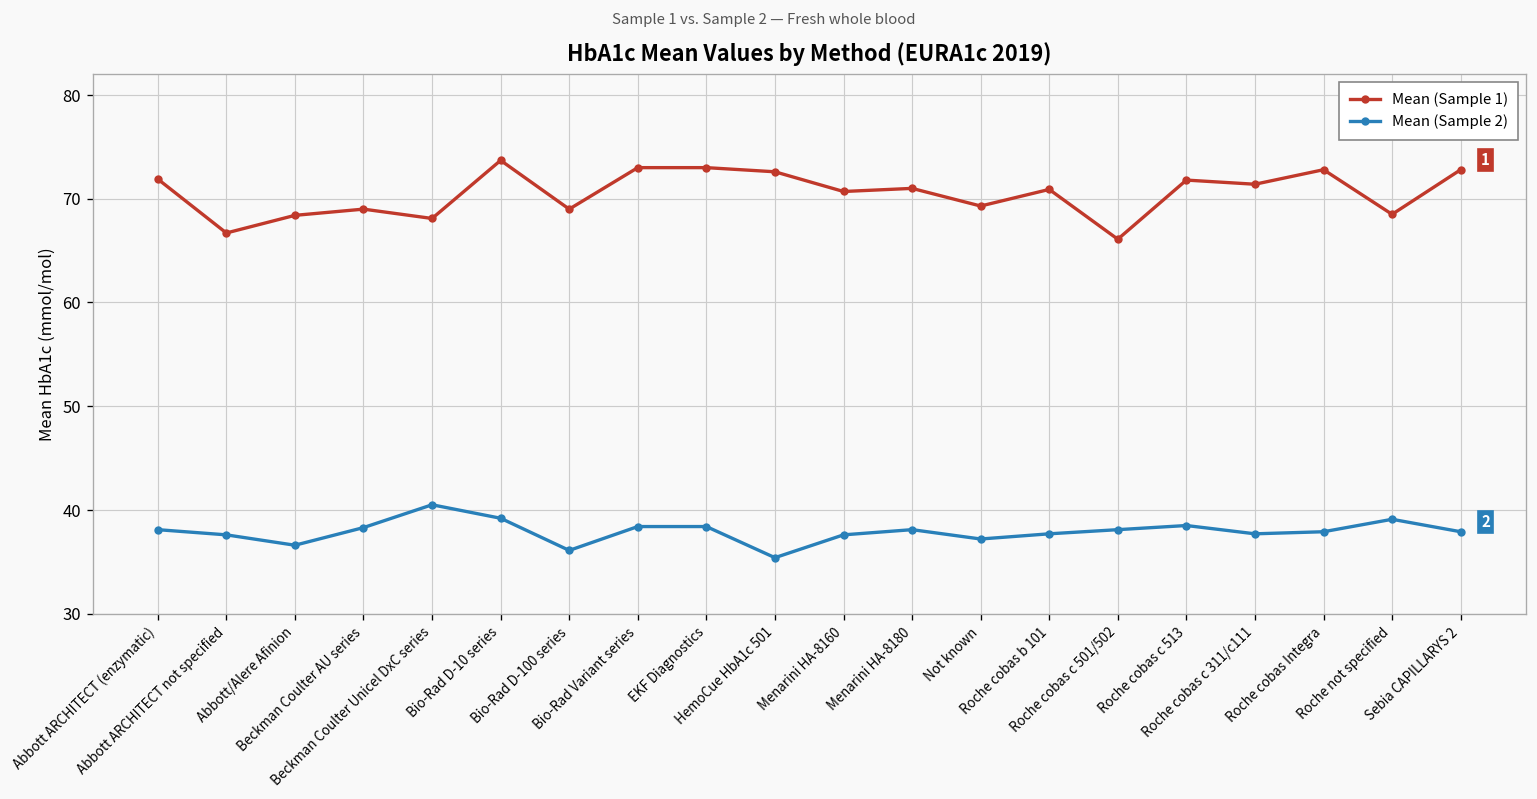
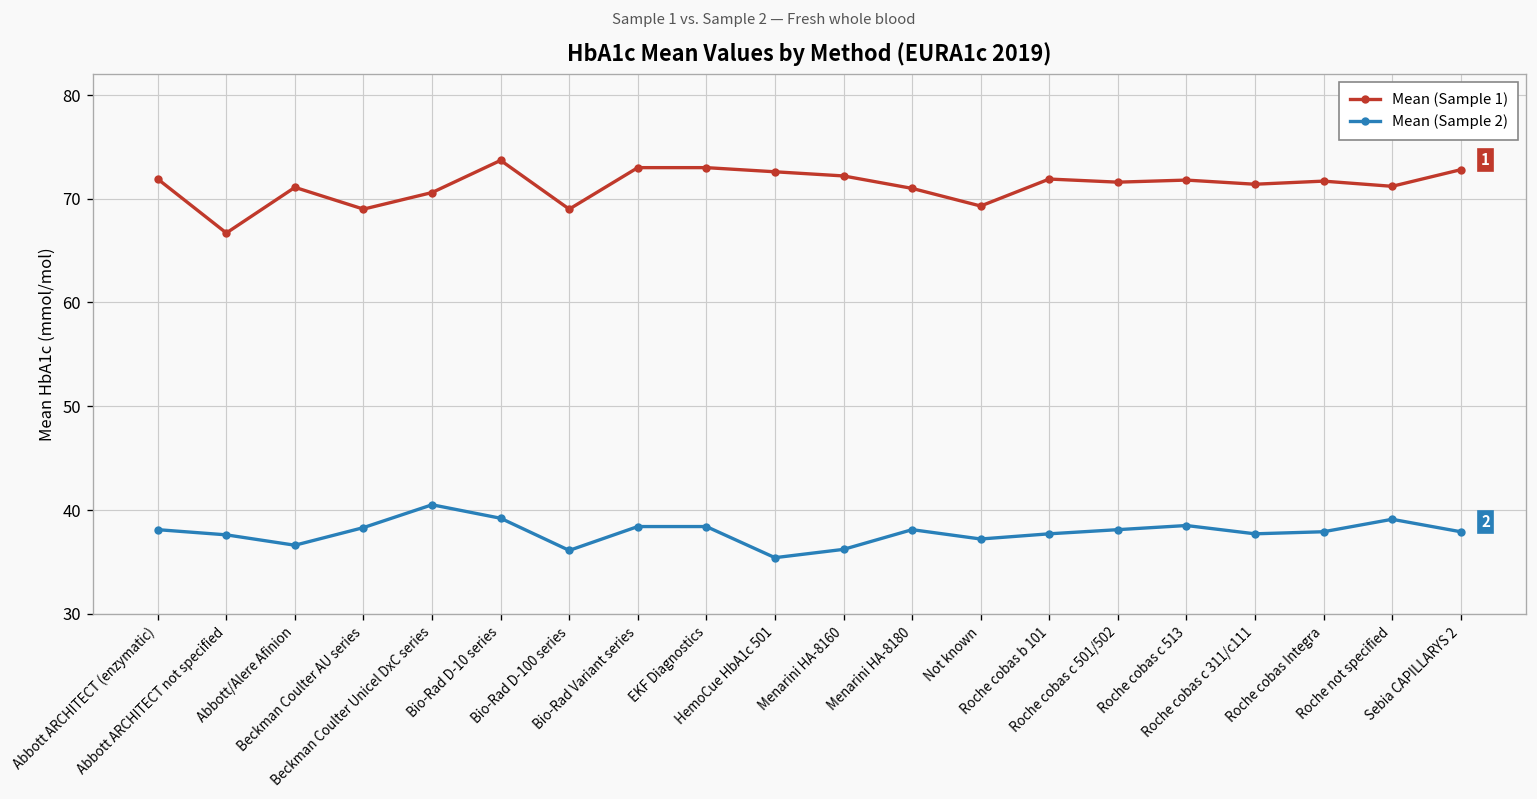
  {
    "Mean (Sample 1)": {
      "Abbott ARCHITECT (enzymatic)": 72,
      "Abbott ARCHITECT not specified": 67,
-     "Abbott/Alere Afinion": 68,
+     "Abbott/Alere Afinion": 71,
      "Beckman Coulter AU series": 69,
-     "Beckman Coulter Unicel DxC series": 68,
+     "Beckman Coulter Unicel DxC series": 71,
      "Bio-Rad D-10 series": 74,
      "Bio-Rad D-100 series": 69,
      "Bio-Rad Variant series": 73,
      "EKF Diagnostics": 73,
      "HemoCue HbA1c 501": 73,
-     "Menarini HA-8160": 71,
+     "Menarini HA-8160": 72,
      "Menarini HA-8180": 71,
      "Not known": 69,
-     "Roche cobas b 101": 71,
-     "Roche cobas c 501/502": 66,
+     "Roche cobas b 101": 72,
+     "Roche cobas c 501/502": 72,
      "Roche cobas c 513": 72,
      "Roche cobas c 311/c111": 71,
-     "Roche cobas Integra": 73,
-     "Roche not specified": 69
+     "Roche cobas Integra": 72,
+     "Roche not specified": 71
    },
    "Mean (Sample 2)": {
      "Abbott ARCHITECT (enzymatic)": 38,
      "Abbott ARCHITECT not specified": 38,
      "Abbott/Alere Afinion": 37,
      "Beckman Coulter AU series": 38,
      "Beckman Coulter Unicel DxC series": 41,
      "Bio-Rad D-10 series": 39,
      "Bio-Rad D-100 series": 36,
      "Bio-Rad Variant series": 38,
      "EKF Diagnostics": 38,
      "HemoCue HbA1c 501": 35,
-     "Menarini HA-8160": 38,
+     "Menarini HA-8160": 36,
      "Menarini HA-8180": 38,
      "Not known": 37,
      "Roche cobas b 101": 38,
      "Roche cobas c 501/502": 38,
      "Roche cobas c 513": 39,
      "Roche cobas c 311/c111": 38,
      "Roche cobas Integra": 38,
      "Roche not specified": 39
    }
  }
